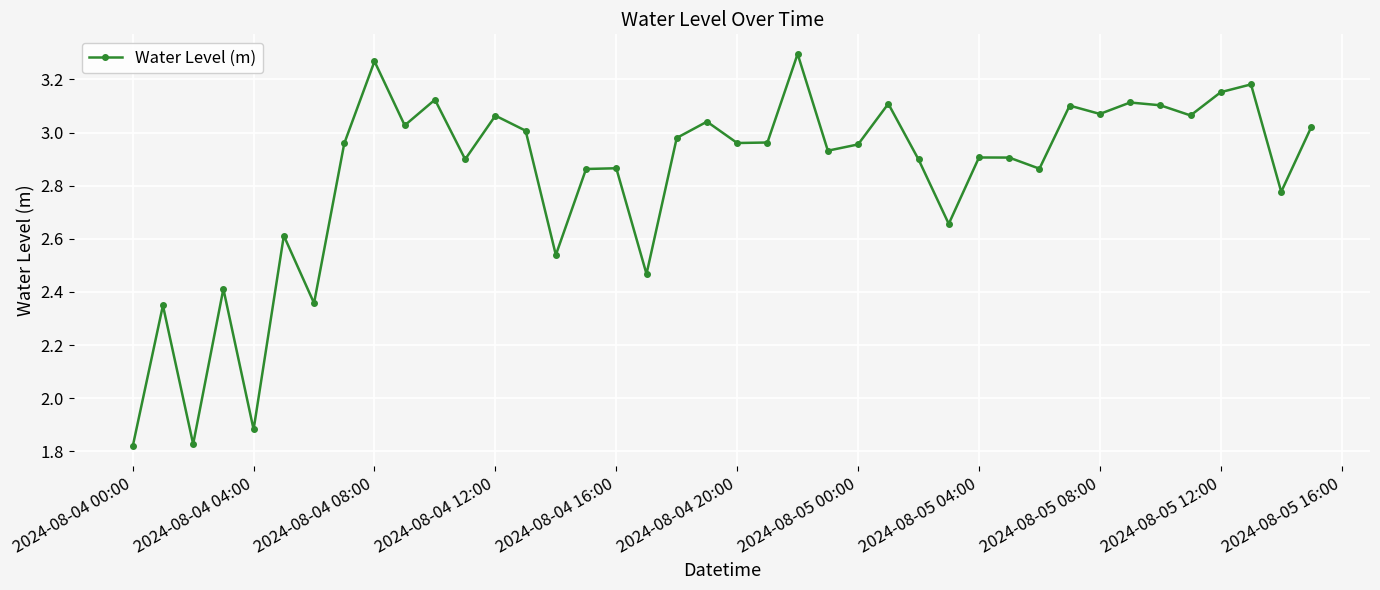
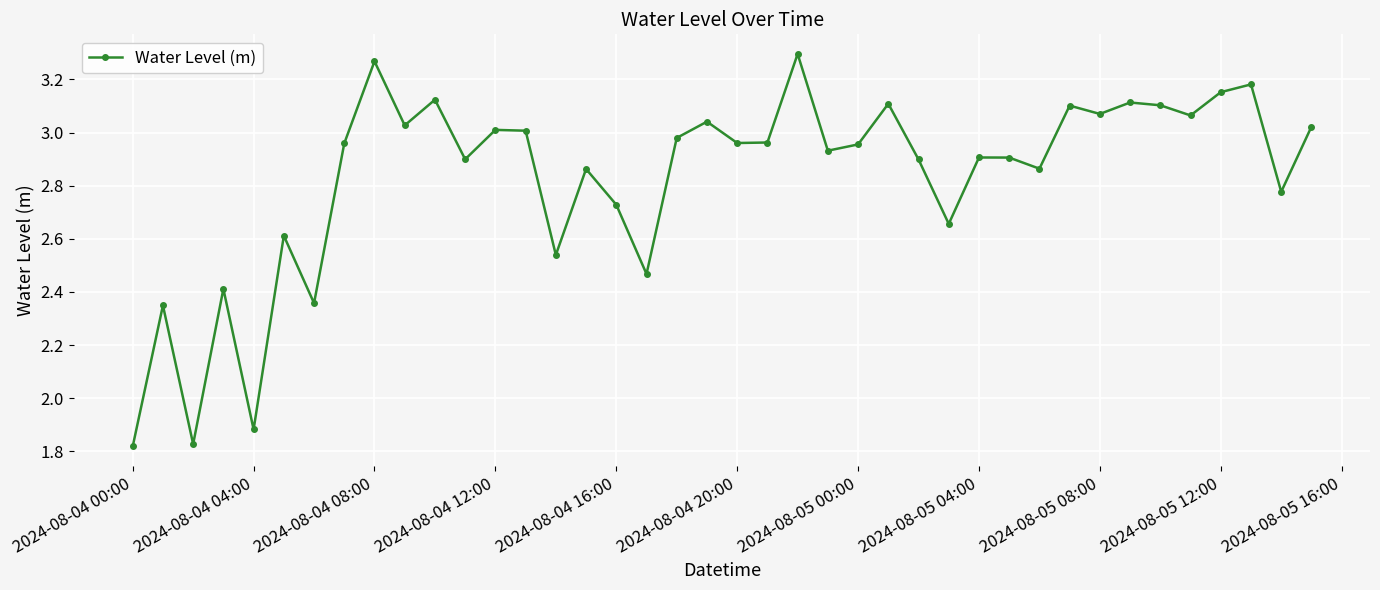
  {
    "2024-08-04 00:00": 1.82,
    "2024-08-04 04:00": 1.88,
    "2024-08-04 08:00": 3.27,
-   "2024-08-04 12:00": 3.06,
-   "2024-08-04 16:00": 2.87,
+   "2024-08-04 12:00": 3.01,
+   "2024-08-04 16:00": 2.73,
    "2024-08-04 20:00": 2.96,
    "2024-08-05 00:00": 2.96,
    "2024-08-05 04:00": 2.91,
    "2024-08-05 08:00": 3.07,
    "2024-08-05 12:00": 3.15
  }
